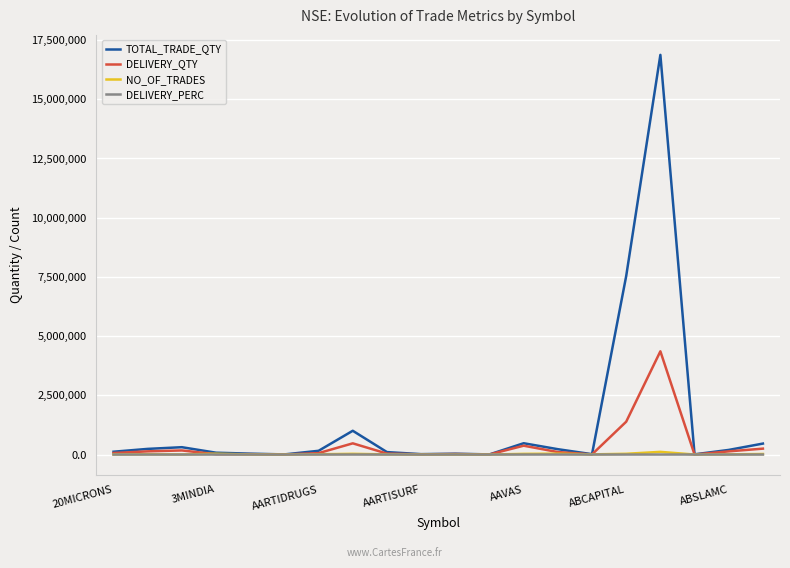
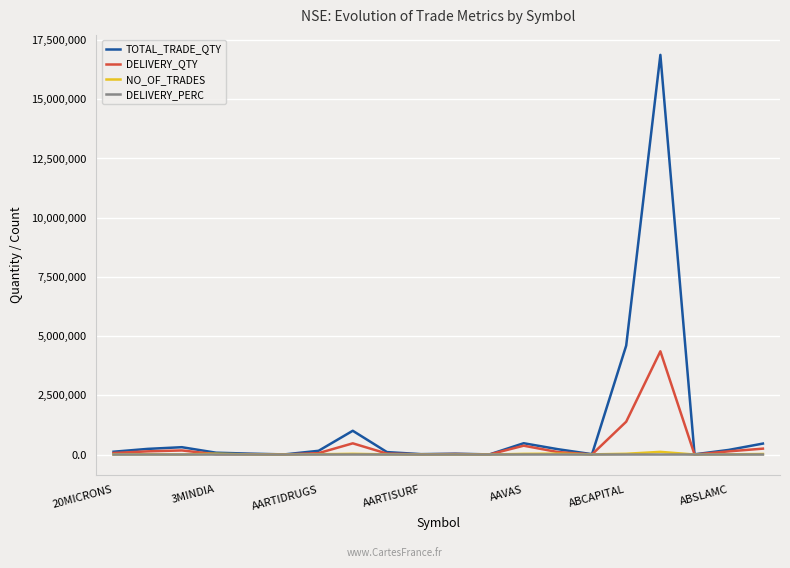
  {
    "TOTAL_TRADE_QTY": {
-     "ABCAPITAL": "7,500,000"
+     "ABCAPITAL": "4,600,000"
    },
    "DELIVERY_QTY": {
      "ABCAPITAL": "1,400,000"
    }
  }
